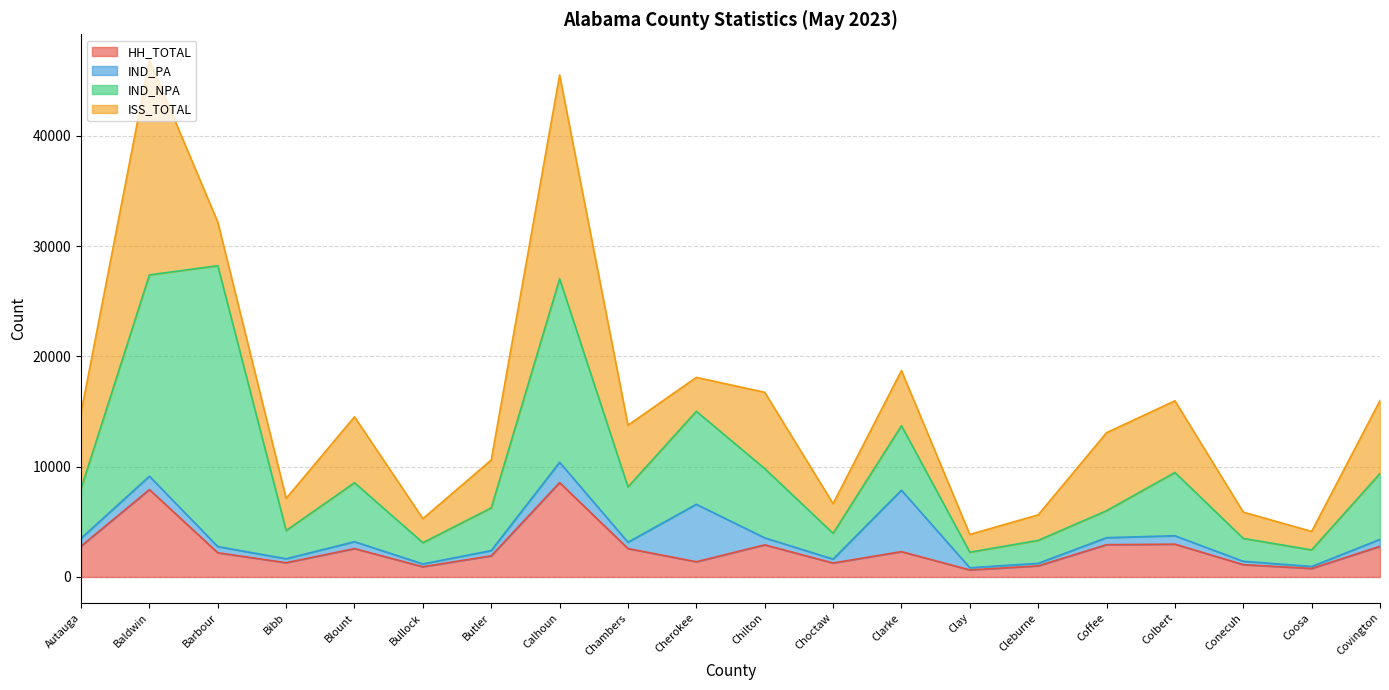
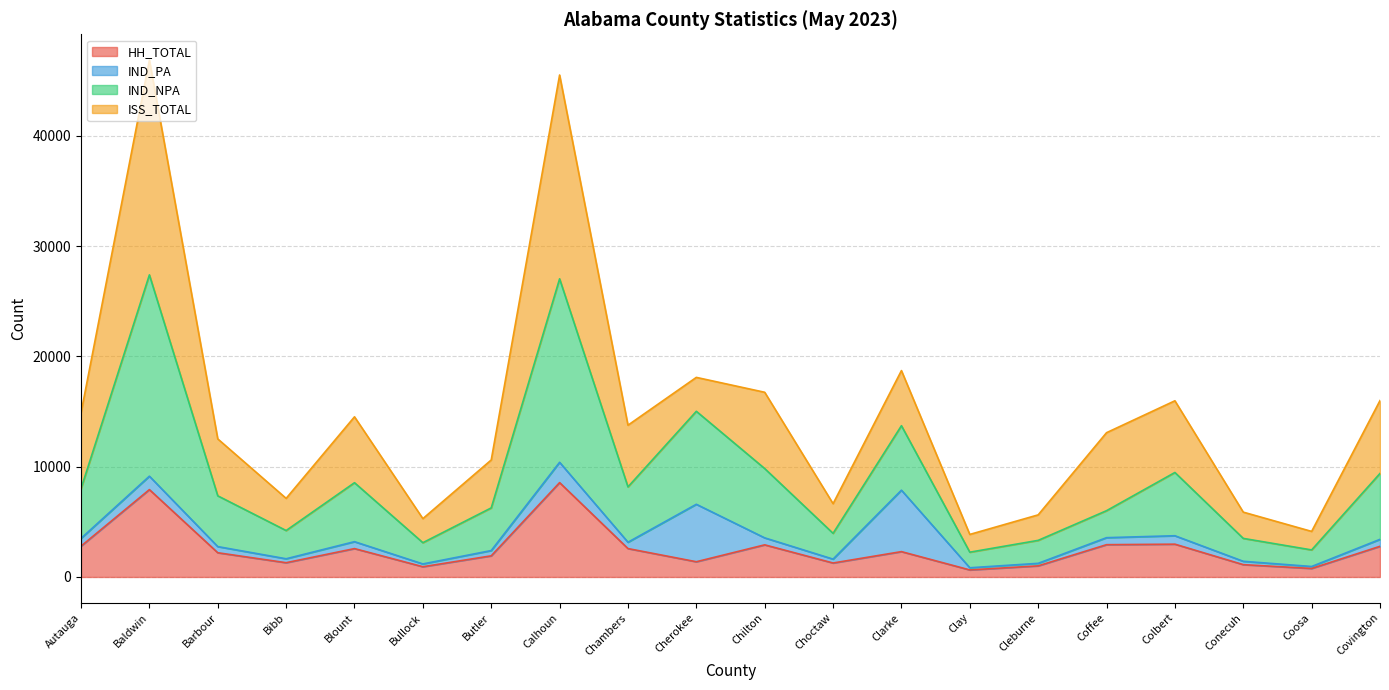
  {
    "HH_TOTAL": {
      "Autauga": 2800,
      "Baldwin": 7900,
      "Barbour": 2200,
      "Bibb": 1300,
      "Blount": 2600,
      "Bullock": 900,
      "Butler": 1900,
      "Calhoun": 8600,
      "Chambers": 2600,
      "Cherokee": 1400,
      "Chilton": 2900,
      "Choctaw": 1300,
      "Clarke": 2300,
      "Cleburne": 1000,
      "Coffee": 2900,
      "Colbert": 3000,
      "Conecuh": 1100,
      "Covington": 2800
    },
    "IND_PA": {
      "Autauga": 700,
      "Baldwin": 1200,
      "Barbour": 600,
      "Bibb": 400,
      "Blount": 600,
      "Bullock": 300,
      "Butler": 500,
      "Calhoun": 1800,
      "Chambers": 600,
      "Cherokee": 5200,
      "Chilton": 600,
      "Choctaw": 400,
      "Clarke": 5600,
      "Cleburne": 200,
      "Coffee": 600,
      "Colbert": 800,
      "Conecuh": 300,
      "Covington": 600
    },
    "IND_NPA": {
      "Autauga": 4500,
      "Baldwin": 18300,
-     "Barbour": 25500,
+     "Barbour": 4600,
      "Bibb": 2600,
      "Blount": 5300,
      "Bullock": 1900,
      "Butler": 3900,
      "Calhoun": 16600,
      "Chambers": 5000,
      "Cherokee": 8400,
      "Chilton": 6300,
      "Choctaw": 2300,
      "Clarke": 5800,
      "Clay": 1400,
      "Cleburne": 2100,
      "Coffee": 2400,
      "Colbert": 5700,
      "Conecuh": 2100,
      "Coosa": 1500,
      "Covington": 6000
    },
    "ISS_TOTAL": {
      "Autauga": 6900,
-     "Barbour": 4000,
+     "Barbour": 5200,
      "Bibb": 2900,
      "Blount": 6000,
      "Bullock": 2200,
      "Butler": 4300,
      "Calhoun": 18500,
      "Chambers": 5600,
      "Cherokee": 3100,
      "Chilton": 6900,
      "Choctaw": 2700,
      "Clarke": 5000,
      "Clay": 1600,
      "Cleburne": 2300,
      "Coffee": 7100,
      "Colbert": 6500,
      "Conecuh": 2400,
      "Coosa": 1700,
      "Covington": 6600
    }
  }
